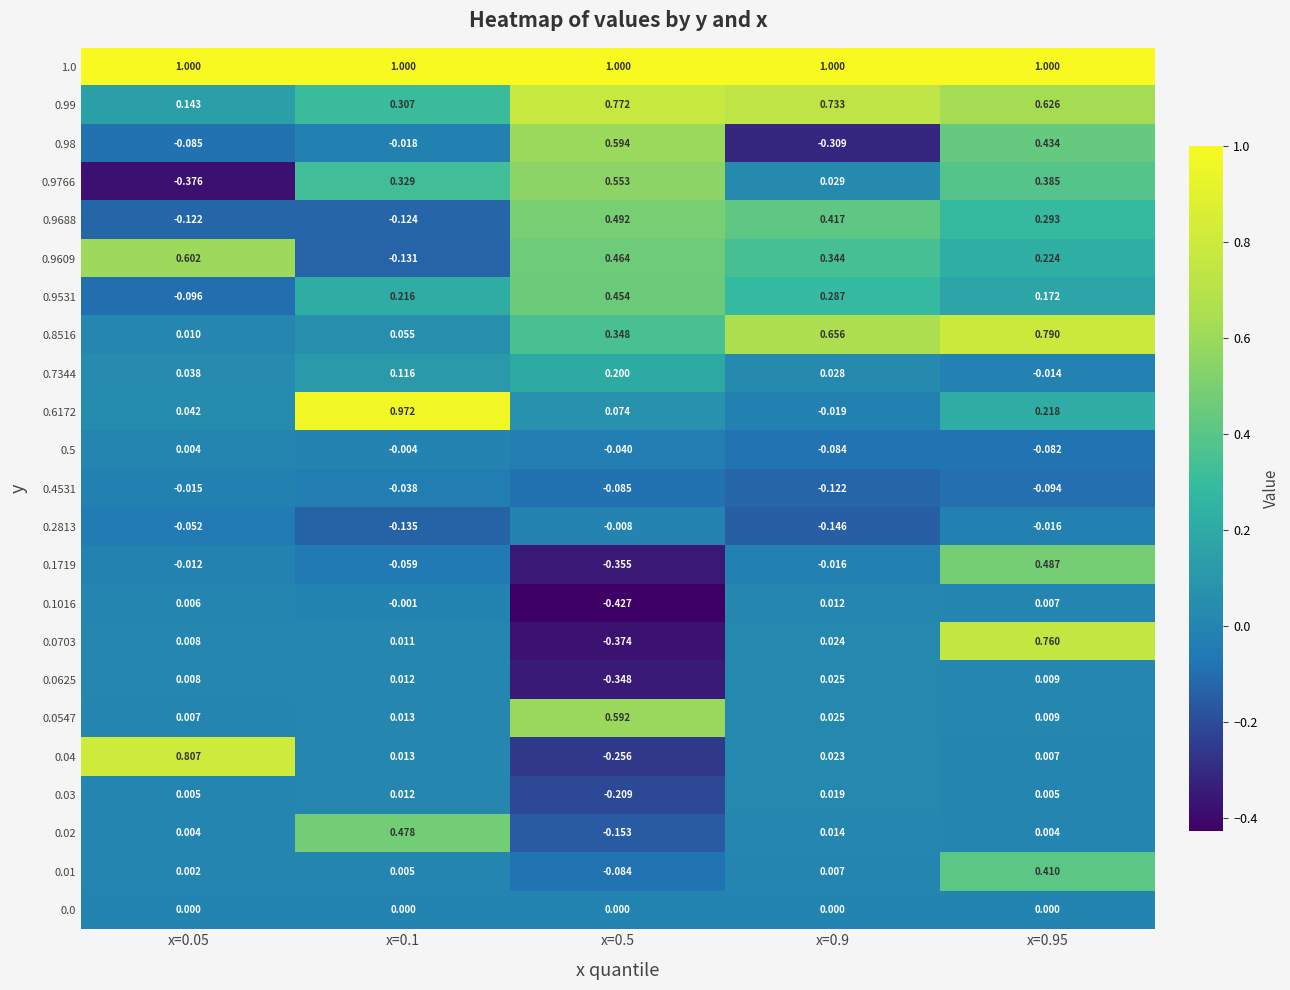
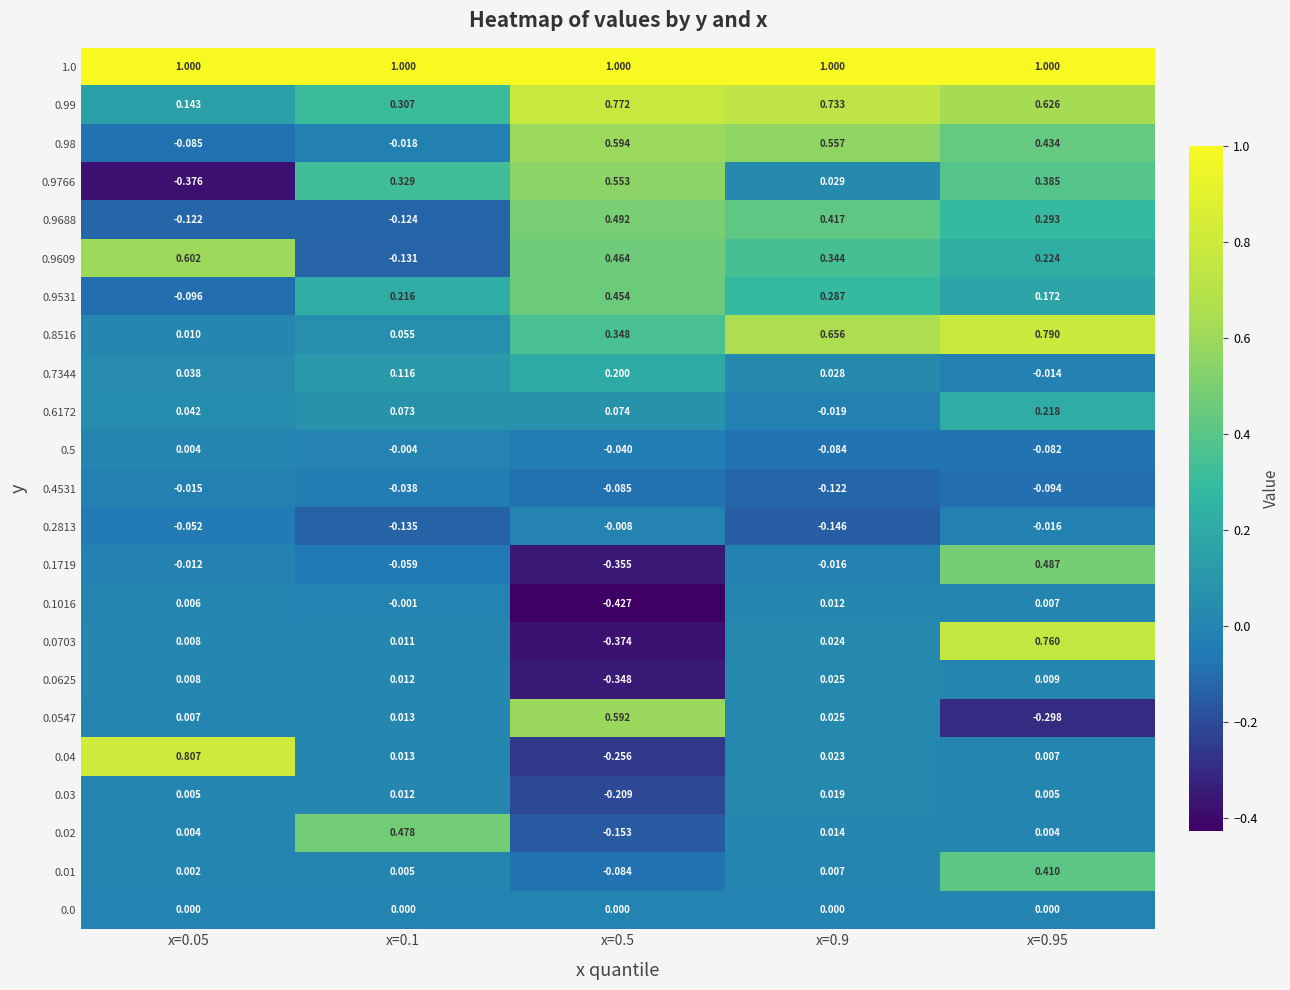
  {
    "1.0": {
      "x=0.05": 1.000,
      "x=0.1": 1.000,
      "x=0.5": 1.000,
      "x=0.9": 1.000,
      "x=0.95": 1.000
    },
    "0.99": {
      "x=0.05": 0.143,
      "x=0.1": 0.307,
      "x=0.5": 0.772,
      "x=0.9": 0.733,
      "x=0.95": 0.626
    },
    "0.98": {
      "x=0.05": -0.085,
      "x=0.1": -0.018,
      "x=0.5": 0.594,
-     "x=0.9": -0.309,
+     "x=0.9": 0.557,
      "x=0.95": 0.434
    },
    "0.9766": {
      "x=0.05": -0.376,
      "x=0.1": 0.329,
      "x=0.5": 0.553,
      "x=0.9": 0.029,
      "x=0.95": 0.385
    },
    "0.9688": {
      "x=0.05": -0.122,
      "x=0.1": -0.124,
      "x=0.5": 0.492,
      "x=0.9": 0.417,
      "x=0.95": 0.293
    },
    "0.9609": {
      "x=0.05": 0.602,
      "x=0.1": -0.131,
      "x=0.5": 0.464,
      "x=0.9": 0.344,
      "x=0.95": 0.224
    },
    "0.9531": {
      "x=0.05": -0.096,
      "x=0.1": 0.216,
      "x=0.5": 0.454,
      "x=0.9": 0.287,
      "x=0.95": 0.172
    },
    "0.8516": {
      "x=0.05": 0.010,
      "x=0.1": 0.055,
      "x=0.5": 0.348,
      "x=0.9": 0.656,
      "x=0.95": 0.790
    },
    "0.7344": {
      "x=0.05": 0.038,
      "x=0.1": 0.116,
      "x=0.5": 0.200,
      "x=0.9": 0.028,
      "x=0.95": -0.014
    },
    "0.6172": {
      "x=0.05": 0.042,
-     "x=0.1": 0.972,
+     "x=0.1": 0.073,
      "x=0.5": 0.074,
      "x=0.9": -0.019,
      "x=0.95": 0.218
    },
    "0.5": {
      "x=0.05": 0.004,
      "x=0.1": -0.004,
      "x=0.5": -0.040,
      "x=0.9": -0.084,
      "x=0.95": -0.082
    },
    "0.4531": {
      "x=0.05": -0.015,
      "x=0.1": -0.038,
      "x=0.5": -0.085,
      "x=0.9": -0.122,
      "x=0.95": -0.094
    },
    "0.2813": {
      "x=0.05": -0.052,
      "x=0.1": -0.135,
      "x=0.5": -0.008,
      "x=0.9": -0.146,
      "x=0.95": -0.016
    },
    "0.1719": {
      "x=0.05": -0.012,
      "x=0.1": -0.059,
      "x=0.5": -0.355,
      "x=0.9": -0.016,
      "x=0.95": 0.487
    },
    "0.1016": {
      "x=0.05": 0.006,
      "x=0.1": -0.001,
      "x=0.5": -0.427,
      "x=0.9": 0.012,
      "x=0.95": 0.007
    },
    "0.0703": {
      "x=0.05": 0.008,
      "x=0.1": 0.011,
      "x=0.5": -0.374,
      "x=0.9": 0.024,
      "x=0.95": 0.760
    },
    "0.0625": {
      "x=0.05": 0.008,
      "x=0.1": 0.012,
      "x=0.5": -0.348,
      "x=0.9": 0.025,
      "x=0.95": 0.009
    },
    "0.0547": {
      "x=0.05": 0.007,
      "x=0.1": 0.013,
      "x=0.5": 0.592,
      "x=0.9": 0.025,
-     "x=0.95": 0.009
+     "x=0.95": -0.298
    },
    "0.04": {
      "x=0.05": 0.807,
      "x=0.1": 0.013,
      "x=0.5": -0.256,
      "x=0.9": 0.023,
      "x=0.95": 0.007
    },
    "0.03": {
      "x=0.05": 0.005,
      "x=0.1": 0.012,
      "x=0.5": -0.209,
      "x=0.9": 0.019,
      "x=0.95": 0.005
    },
    "0.02": {
      "x=0.05": 0.004,
      "x=0.1": 0.478,
      "x=0.5": -0.153,
      "x=0.9": 0.014,
      "x=0.95": 0.004
    },
    "0.01": {
      "x=0.05": 0.002,
      "x=0.1": 0.005,
      "x=0.5": -0.084,
      "x=0.9": 0.007,
      "x=0.95": 0.410
    },
    "0.0": {
      "x=0.05": 0.000,
      "x=0.1": 0.000,
      "x=0.5": 0.000,
      "x=0.9": 0.000,
      "x=0.95": 0.000
    }
  }
